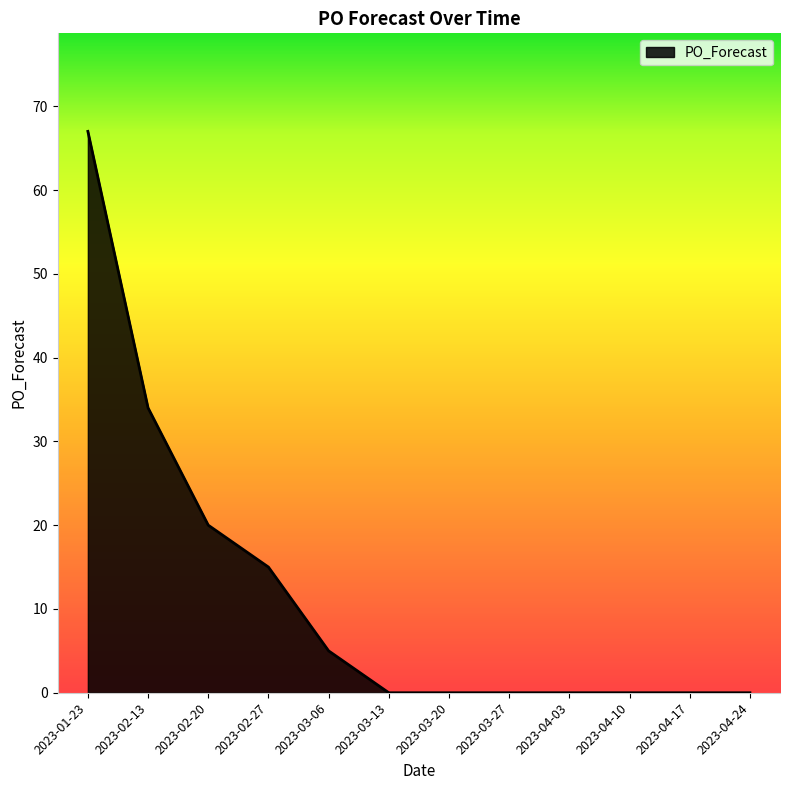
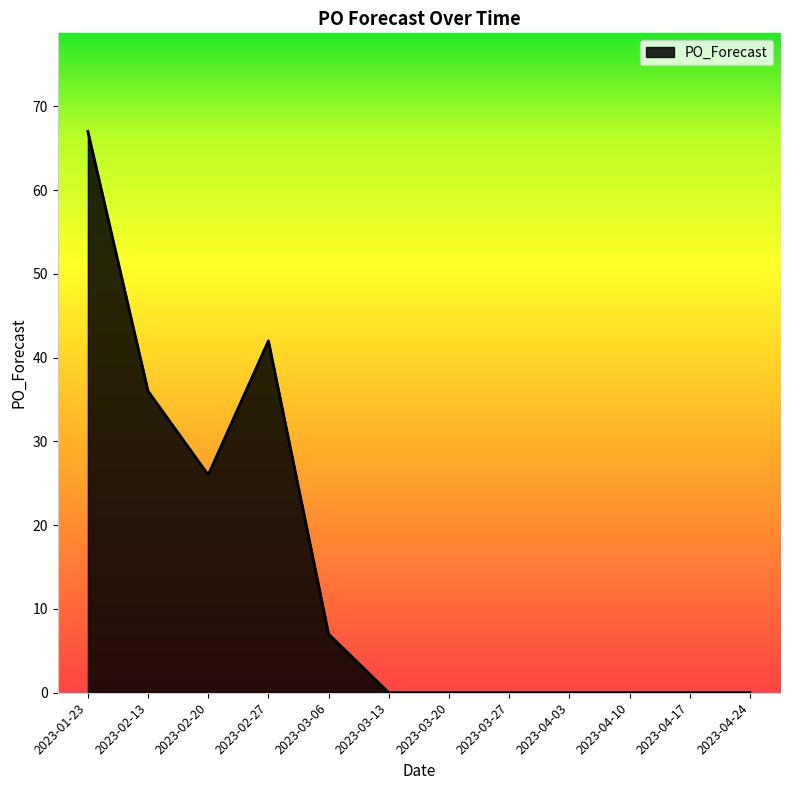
  {
    "2023-01-23": 67,
-   "2023-02-13": 34,
-   "2023-02-20": 20,
-   "2023-02-27": 15,
-   "2023-03-06": 5,
+   "2023-02-13": 36,
+   "2023-02-20": 26,
+   "2023-02-27": 42,
+   "2023-03-06": 7,
    "2023-03-13": 0,
    "2023-03-20": 0,
    "2023-03-27": 0,
    "2023-04-03": 0,
    "2023-04-10": 0,
    "2023-04-17": 0,
    "2023-04-24": 0
  }
